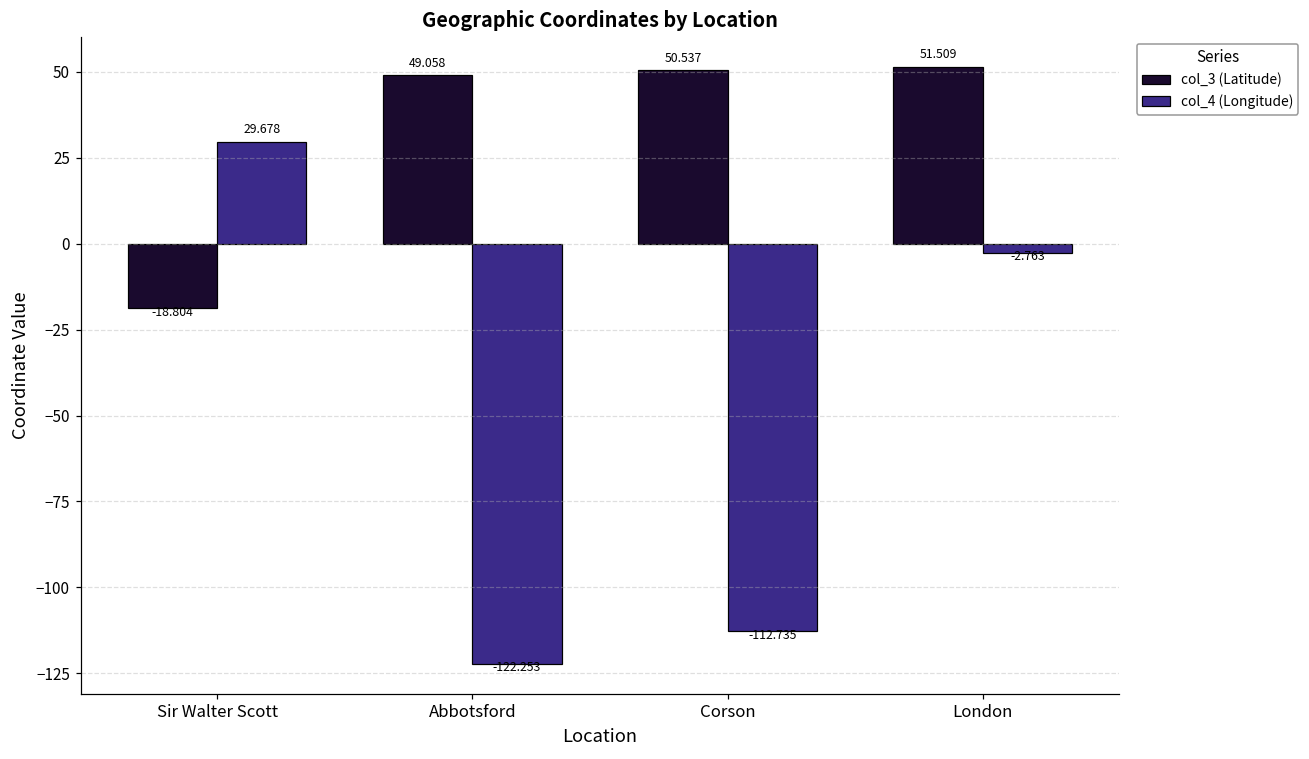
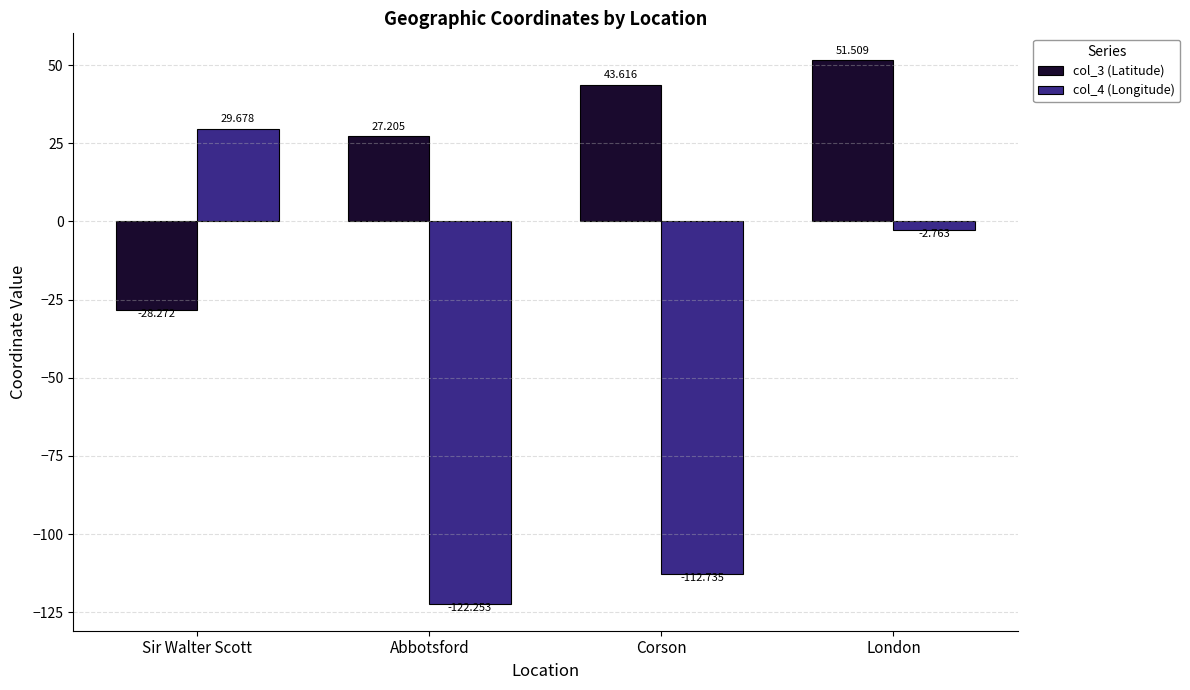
  {
    "col_3 (Latitude)": {
-     "Sir Walter Scott": -18.804,
-     "Abbotsford": 49.058,
-     "Corson": 50.537,
+     "Sir Walter Scott": -28.272,
+     "Abbotsford": 27.205,
+     "Corson": 43.616,
      "London": 51.509
    },
    "col_4 (Longitude)": {
      "Sir Walter Scott": 29.678,
      "Abbotsford": -122.253,
      "Corson": -112.735,
      "London": -2.763
    }
  }
